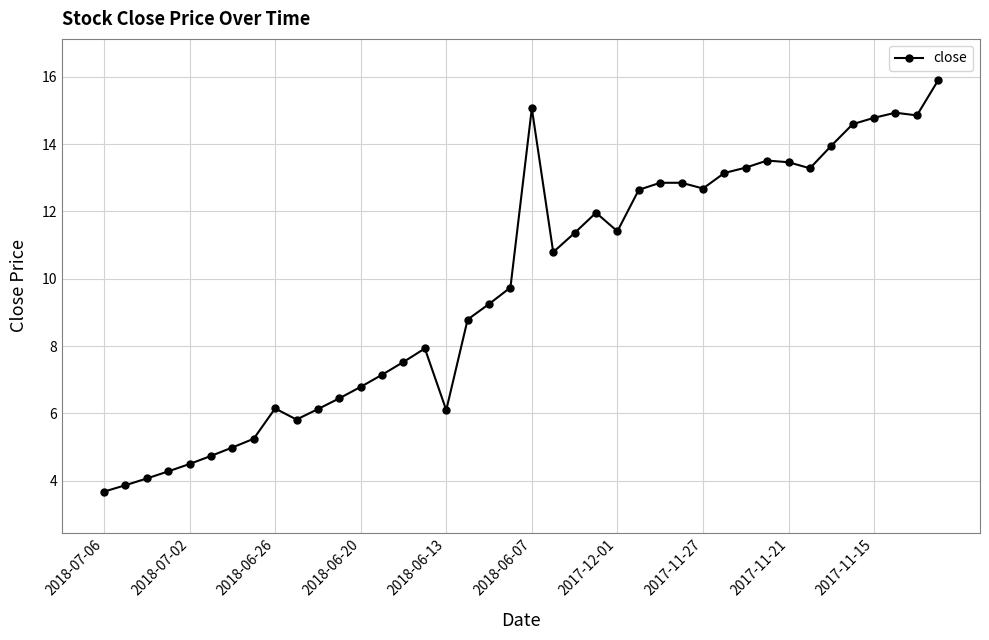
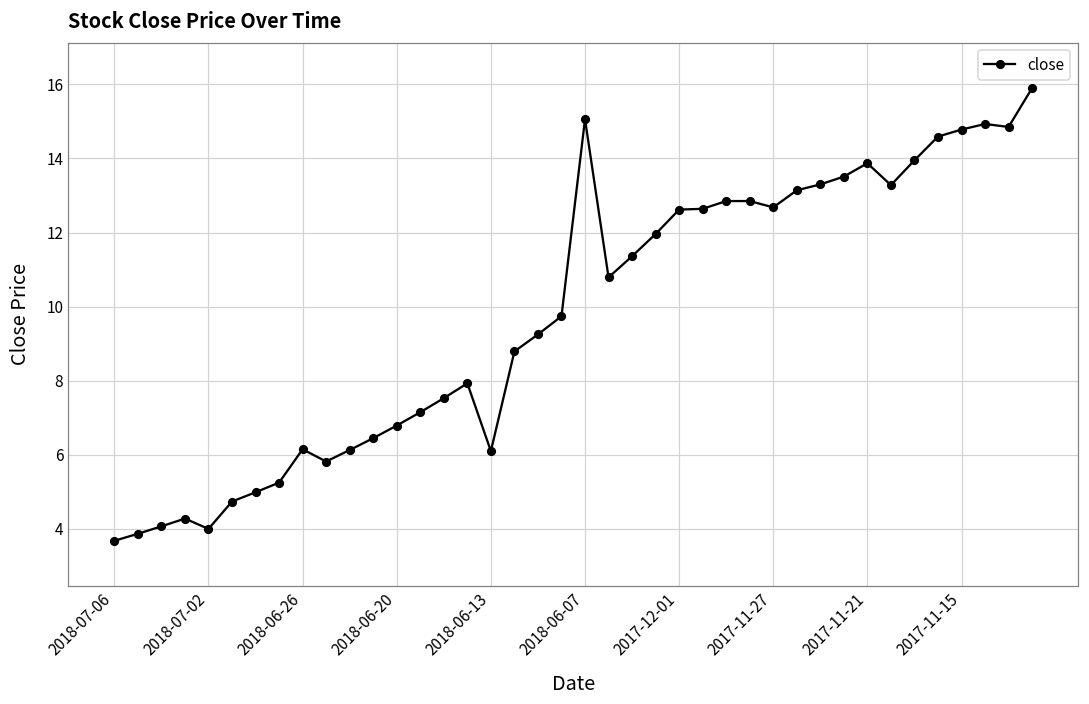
  {
    "2018-07-06": 3.7,
-   "2018-07-02": 4.5,
+   "2018-07-02": 4.0,
    "2018-06-26": 6.2,
    "2018-06-20": 6.8,
    "2018-06-13": 6.1,
    "2018-06-07": 15.1,
-   "2017-12-01": 11.4,
+   "2017-12-01": 12.6,
    "2017-11-27": 12.7,
-   "2017-11-21": 13.5,
+   "2017-11-21": 13.9,
    "2017-11-15": 14.8
  }
